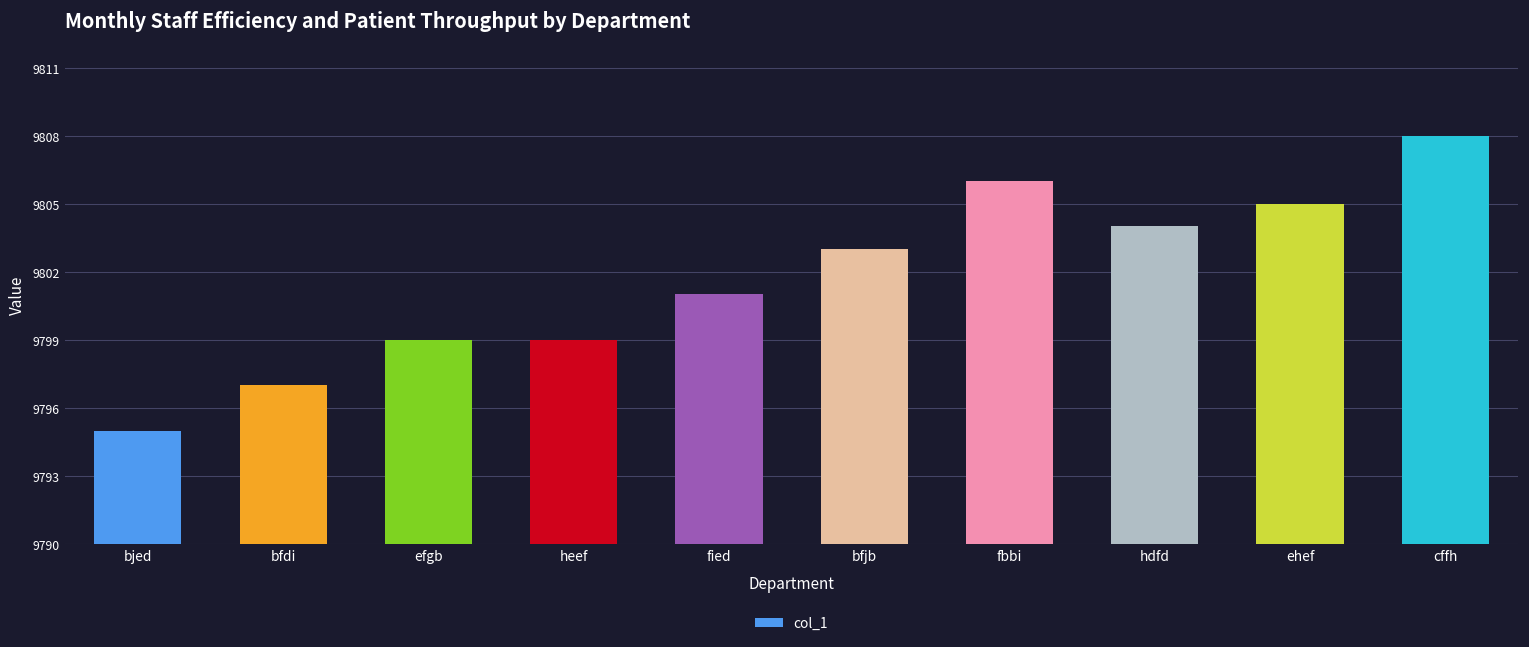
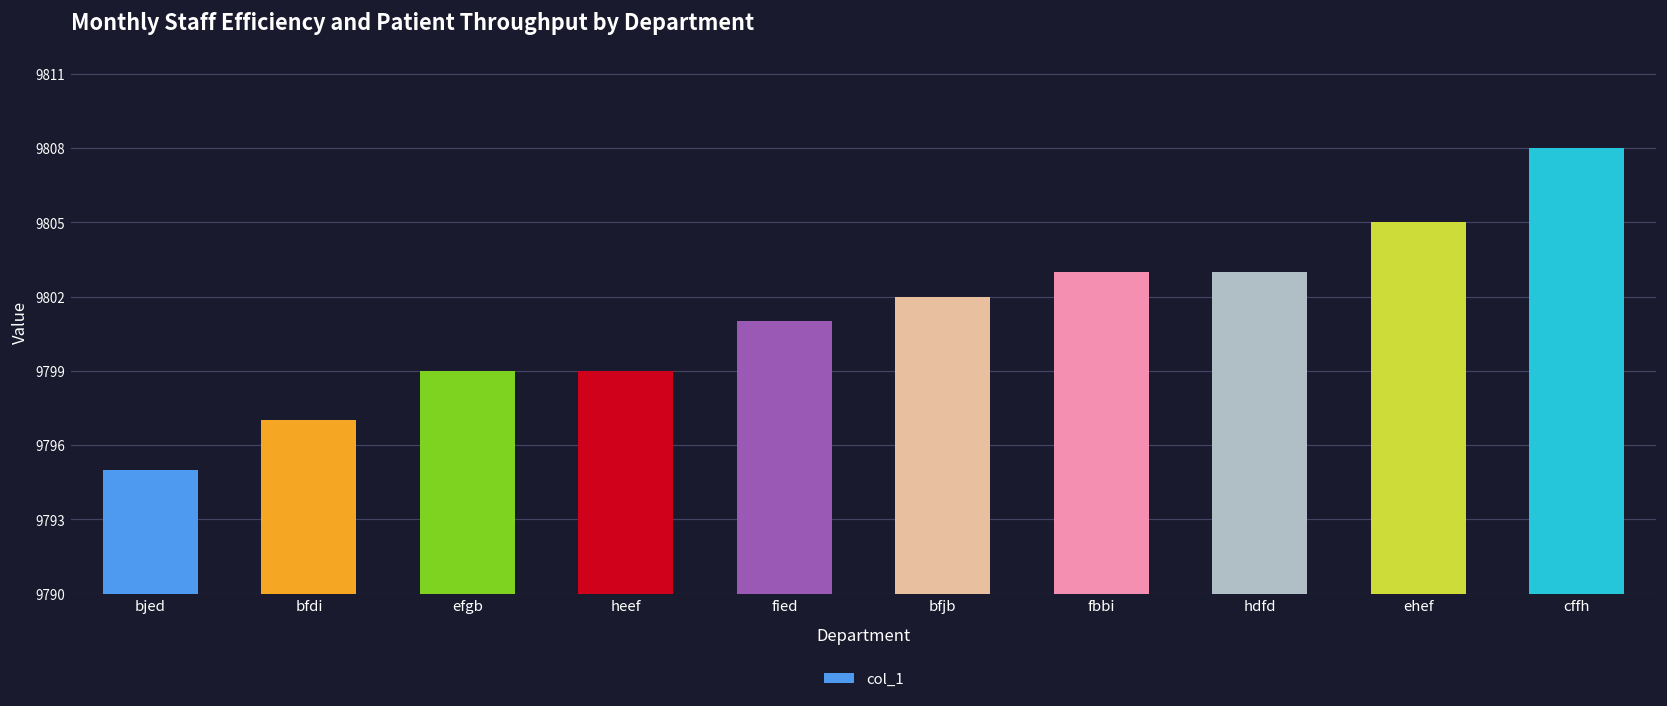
  {
    "bjed": 9795,
    "bfdi": 9797,
    "efgb": 9799,
    "heef": 9799,
    "fied": 9801,
-   "bfjb": 9803,
-   "fbbi": 9806,
-   "hdfd": 9804,
+   "bfjb": 9802,
+   "fbbi": 9803,
+   "hdfd": 9803,
    "ehef": 9805,
    "cffh": 9808
  }
